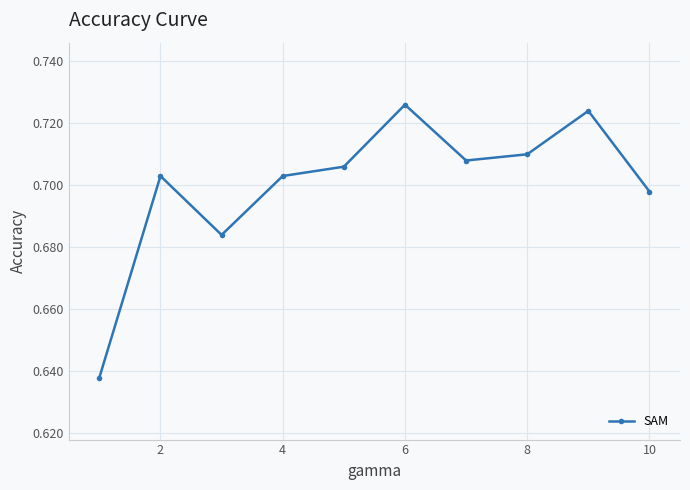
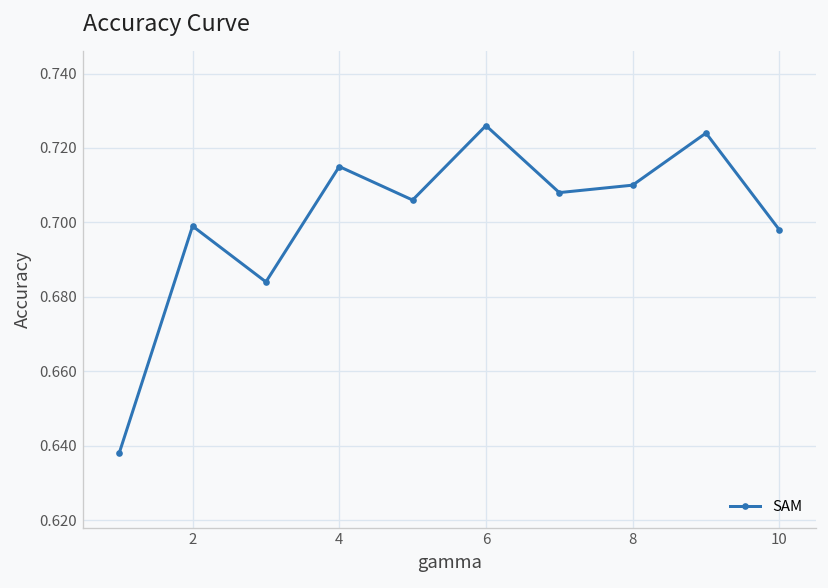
  {
-   "2": 0.703,
-   "4": 0.703,
+   "2": 0.699,
+   "4": 0.715,
    "6": 0.726,
    "8": 0.710,
    "10": 0.698
  }
